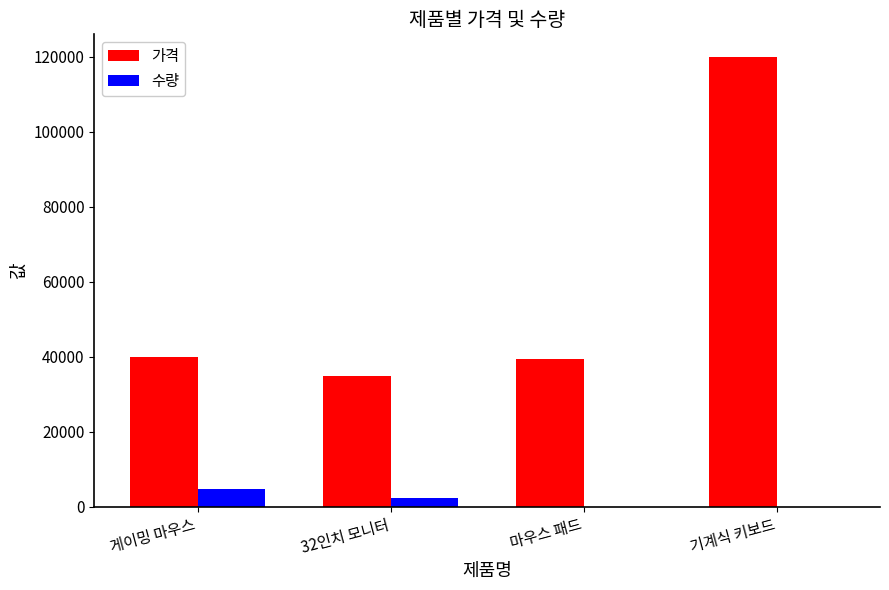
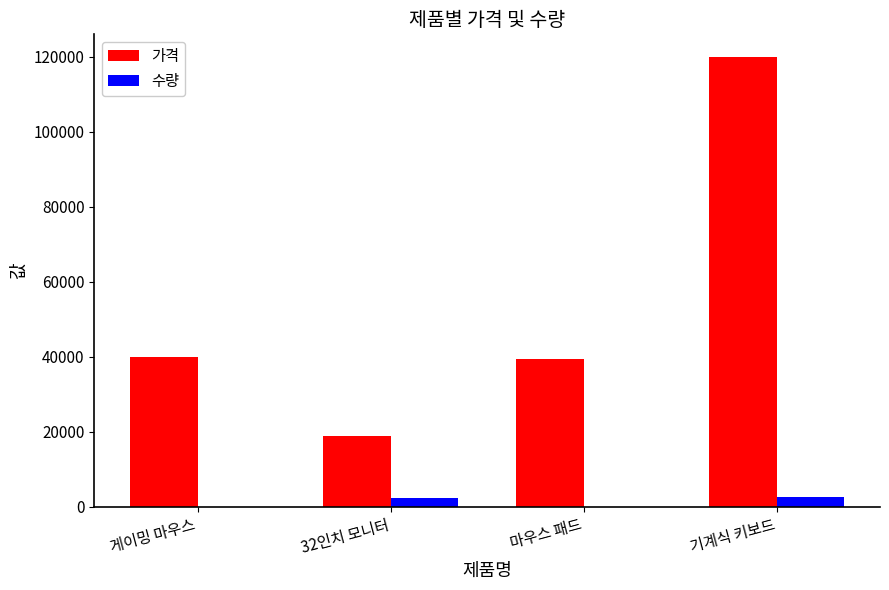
  {
    "가격": {
      "게이밍 마우스": 40000,
-     "32인치 모니터": 35000,
+     "32인치 모니터": 19000,
      "마우스 패드": 40000,
      "기계식 키보드": 120000
    },
    "수량": {
-     "게이밍 마우스": 5000,
+     "게이밍 마우스": 0,
      "32인치 모니터": 3000,
-     "기계식 키보드": 0
+     "기계식 키보드": 3000
    }
  }
